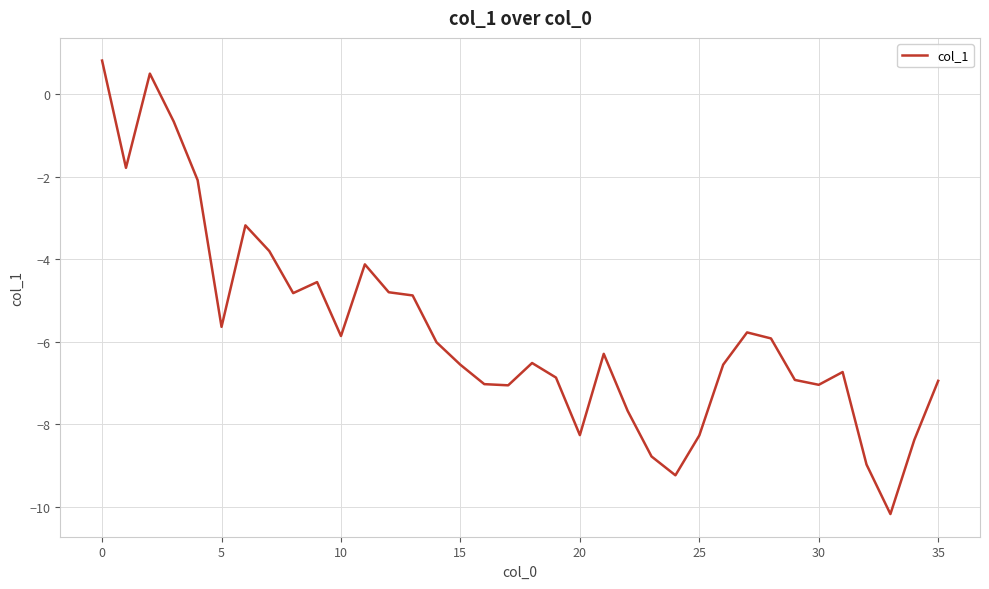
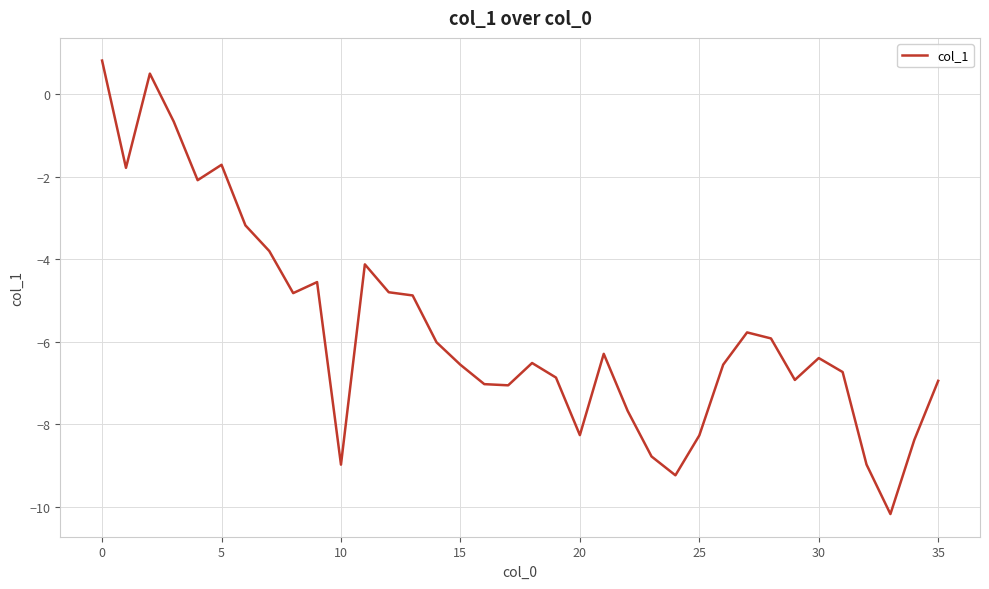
  {
    "0": 0.8,
-   "5": -5.6,
-   "10": -5.9,
+   "5": -1.7,
+   "10": -9.0,
    "15": -6.6,
    "20": -8.3,
    "25": -8.3,
-   "30": -7.0,
+   "30": -6.4,
    "35": -6.9
  }
